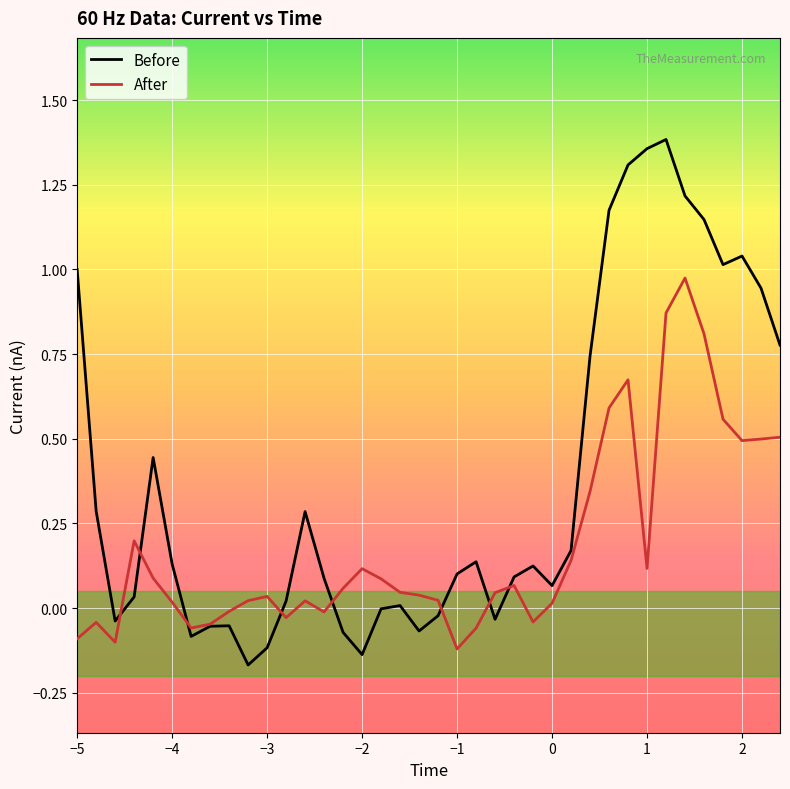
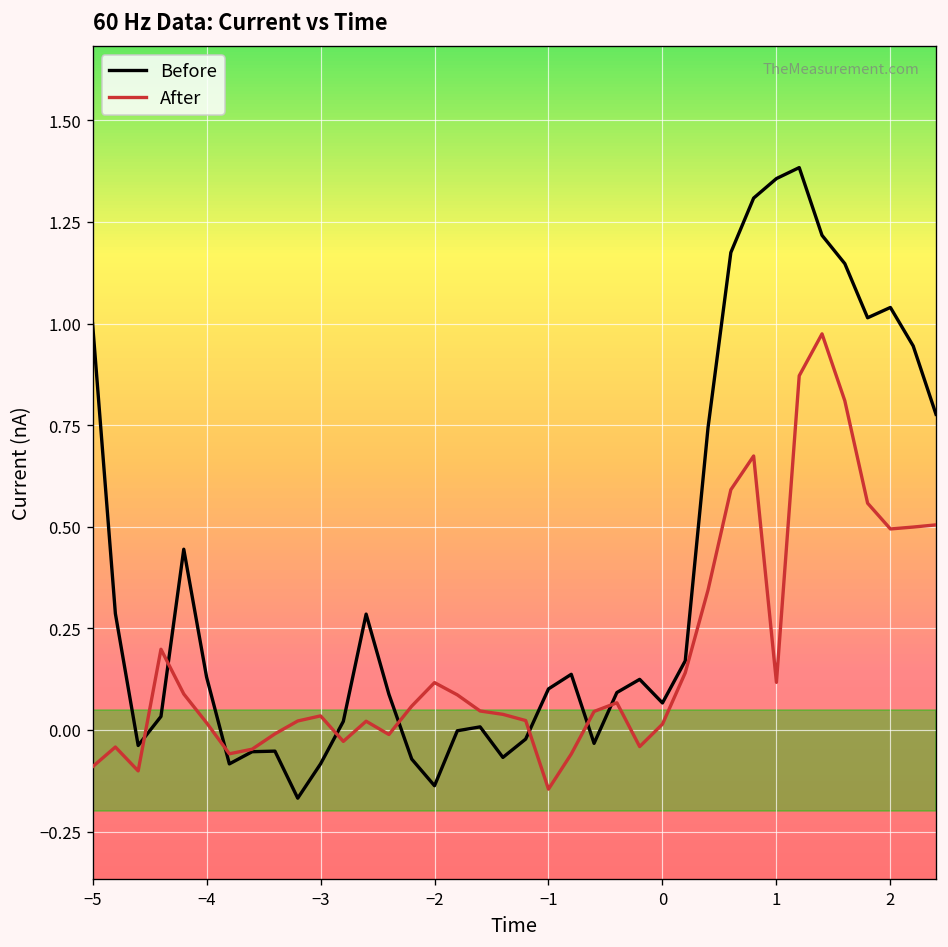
  {
    "Before": {
      "−5": 1.00,
      "−4": 0.13,
-     "−3": -0.12,
+     "−3": -0.08,
      "−2": -0.14,
      "−1": 0.10,
      "0": 0.07,
      "1": 1.36,
      "2": 1.04
    },
    "After": {
      "−5": -0.09,
      "−4": 0.02,
      "−3": 0.03,
      "−2": 0.12,
-     "−1": -0.12,
+     "−1": -0.15,
      "0": 0.01,
      "1": 0.12,
      "2": 0.49
    }
  }
